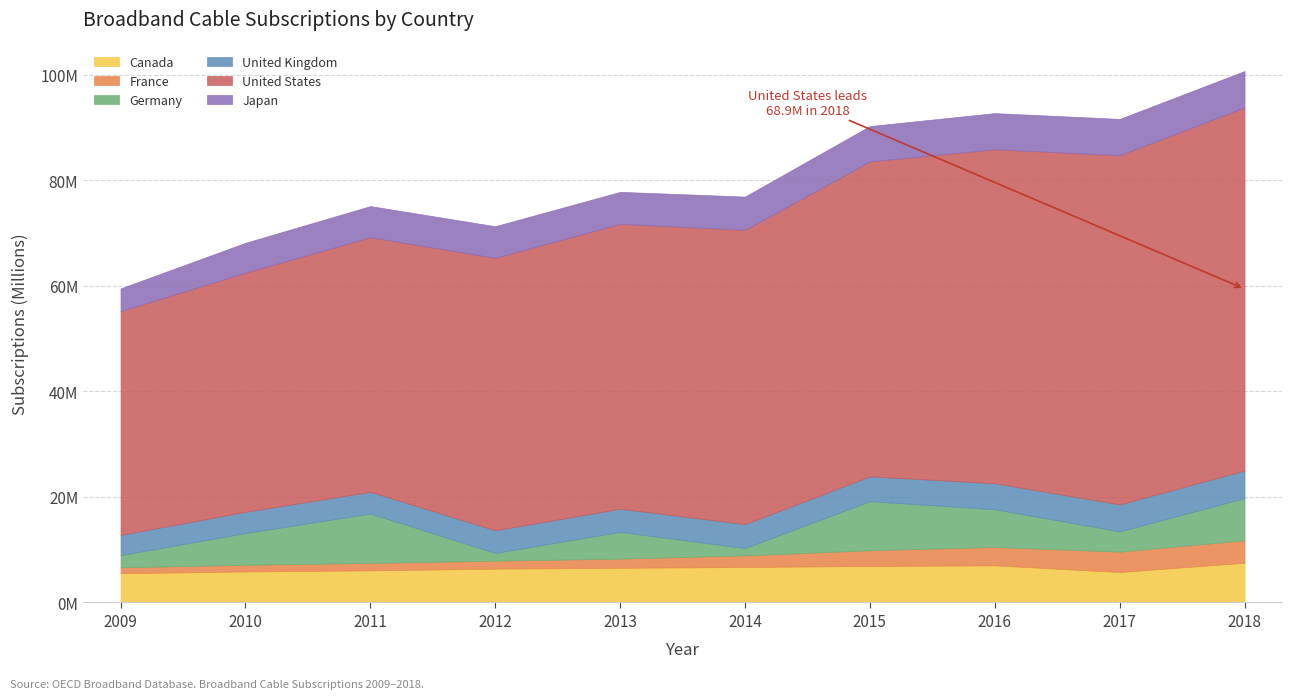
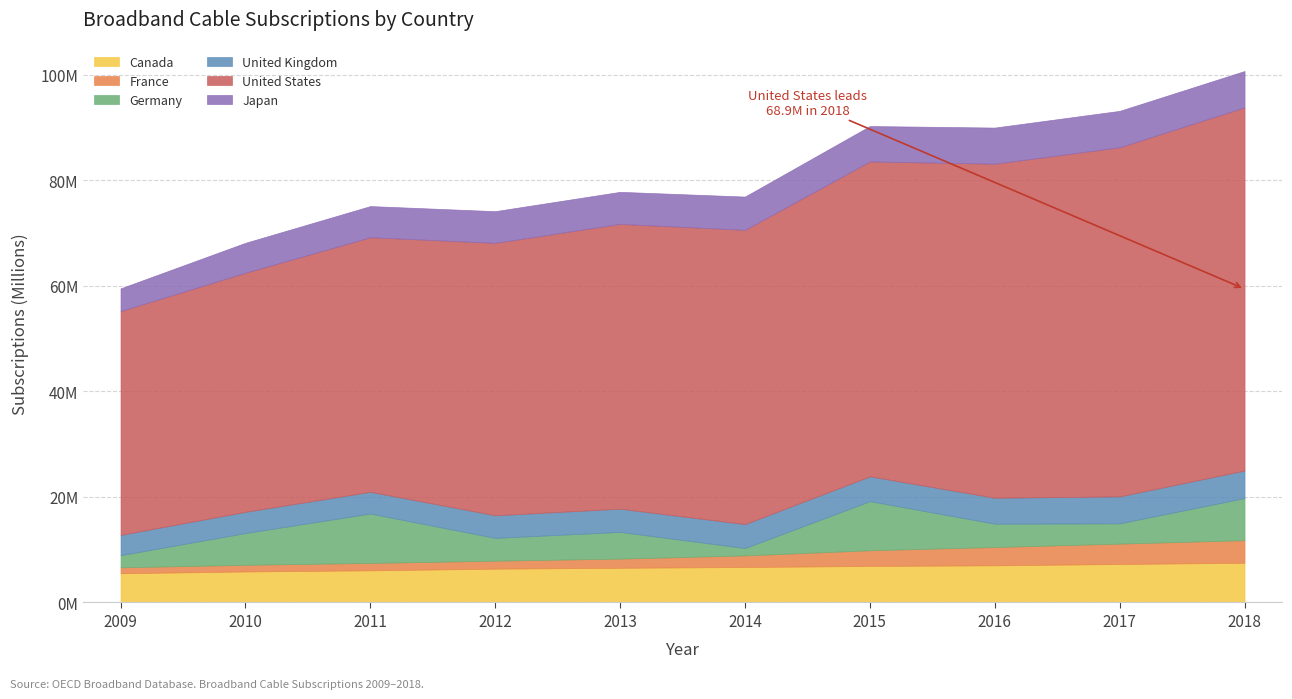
  {
    "Canada": {
      "2009": 6000000,
      "2010": 6000000,
      "2011": 6000000,
      "2012": 6000000,
      "2013": 7000000,
      "2014": 7000000,
      "2015": 7000000,
      "2016": 7000000,
-     "2017": 6000000,
+     "2017": 7000000,
      "2018": 8000000
    },
    "Germany": {
      "2009": 2000000,
      "2010": 6000000,
      "2011": 9000000,
-     "2012": 1000000,
+     "2012": 4000000,
      "2013": 5000000,
      "2014": 1000000,
      "2015": 9000000,
-     "2016": 7000000,
+     "2016": 4000000,
      "2017": 4000000,
      "2018": 8000000
    }
  }
